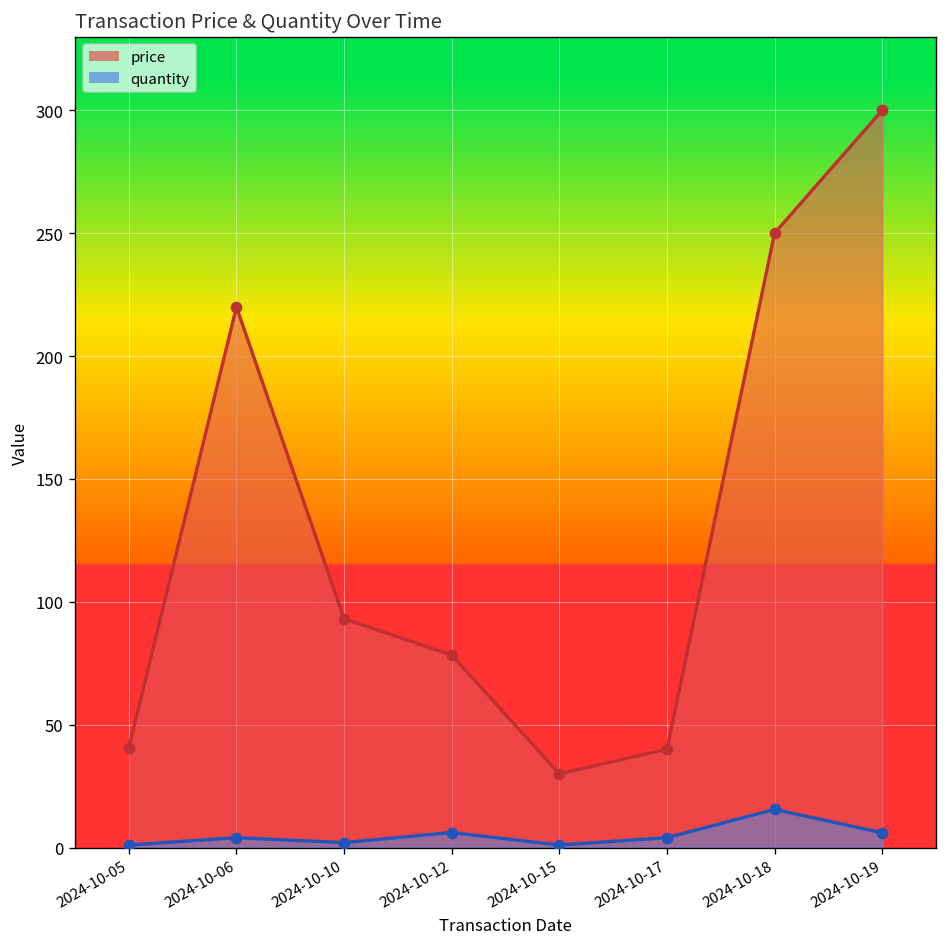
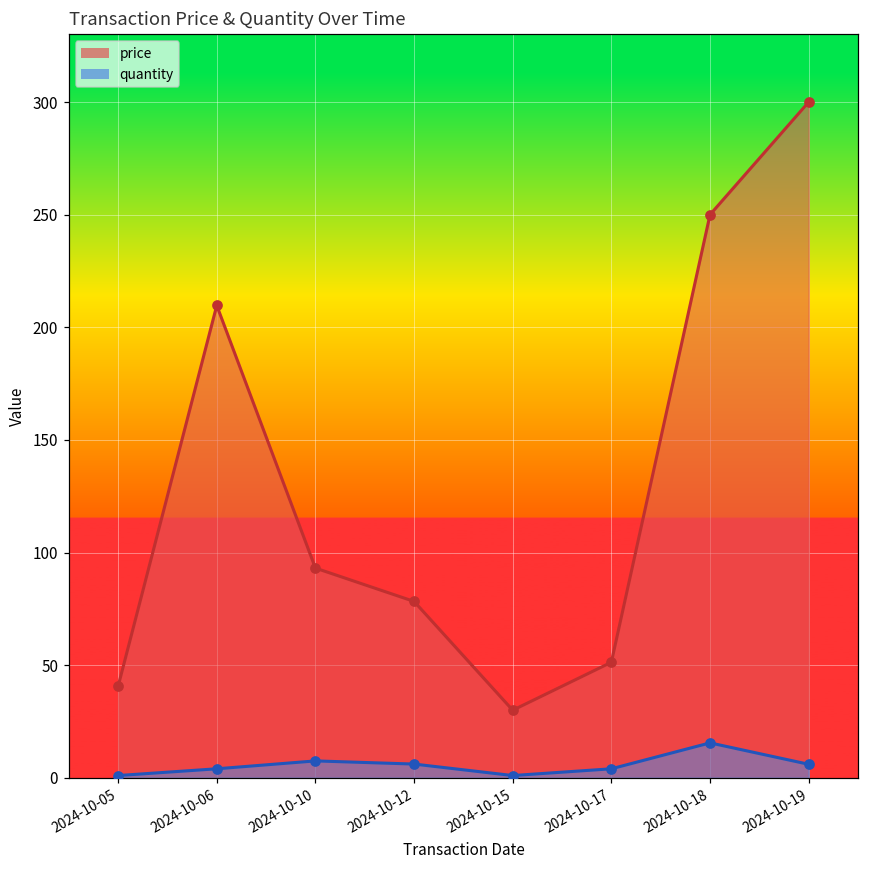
  {
    "price": {
      "2024-10-05": 41,
-     "2024-10-06": 220,
+     "2024-10-06": 210,
      "2024-10-10": 93,
      "2024-10-12": 78,
      "2024-10-15": 30,
-     "2024-10-17": 40,
+     "2024-10-17": 51,
      "2024-10-18": 250,
      "2024-10-19": 300
    },
    "quantity": {
      "2024-10-05": 1,
      "2024-10-06": 4,
-     "2024-10-10": 2,
+     "2024-10-10": 8,
      "2024-10-12": 6,
      "2024-10-15": 1,
      "2024-10-17": 4,
      "2024-10-18": 16,
      "2024-10-19": 6
    }
  }
